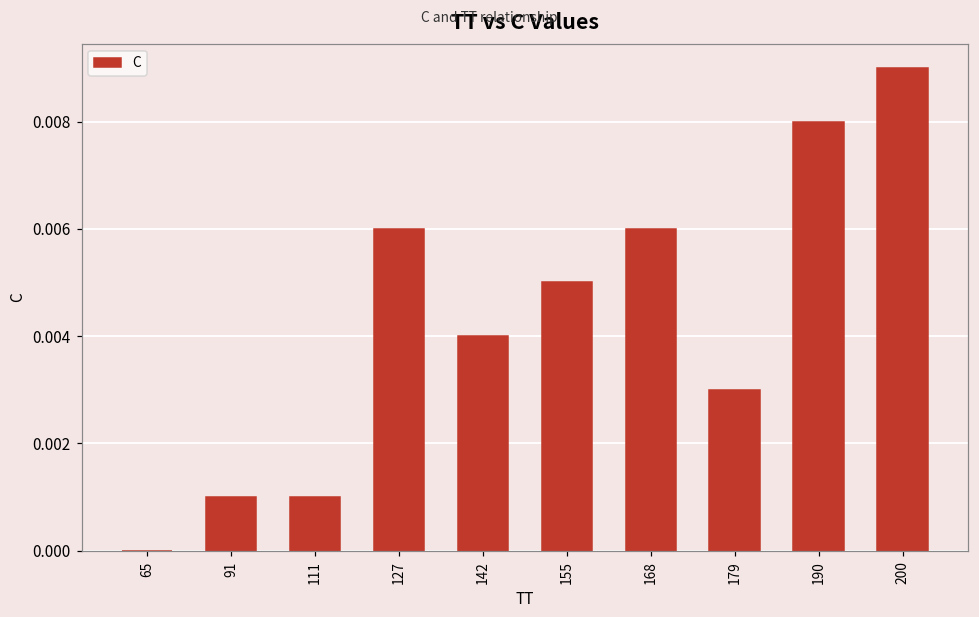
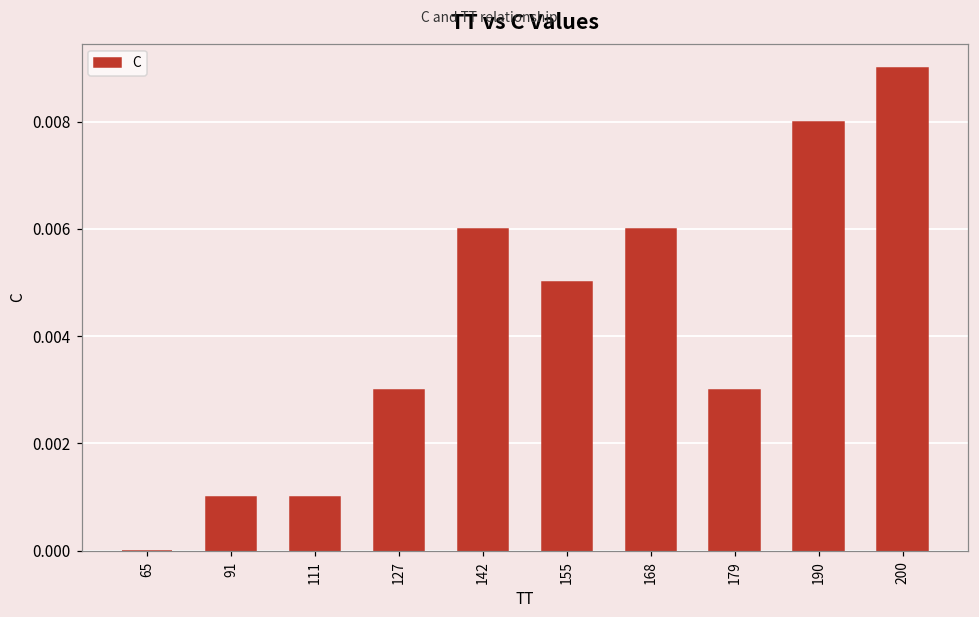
  {
    "65": 0.000,
    "91": 0.001,
    "111": 0.001,
-   "127": 0.006,
-   "142": 0.004,
+   "127": 0.003,
+   "142": 0.006,
    "155": 0.005,
    "168": 0.006,
    "179": 0.003,
    "190": 0.008,
    "200": 0.009
  }
